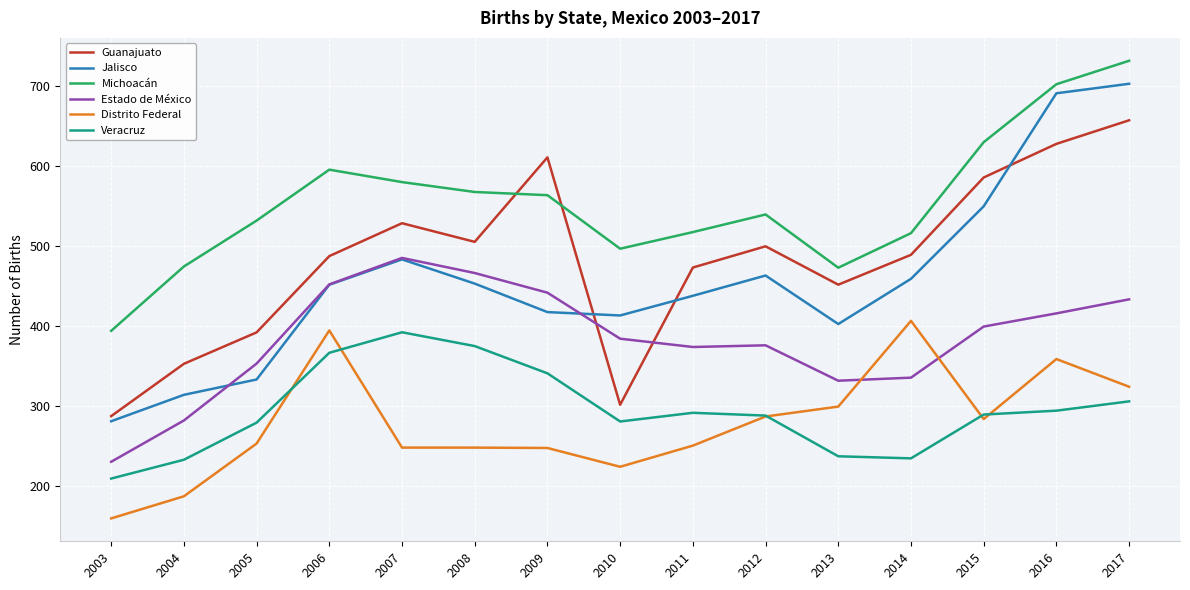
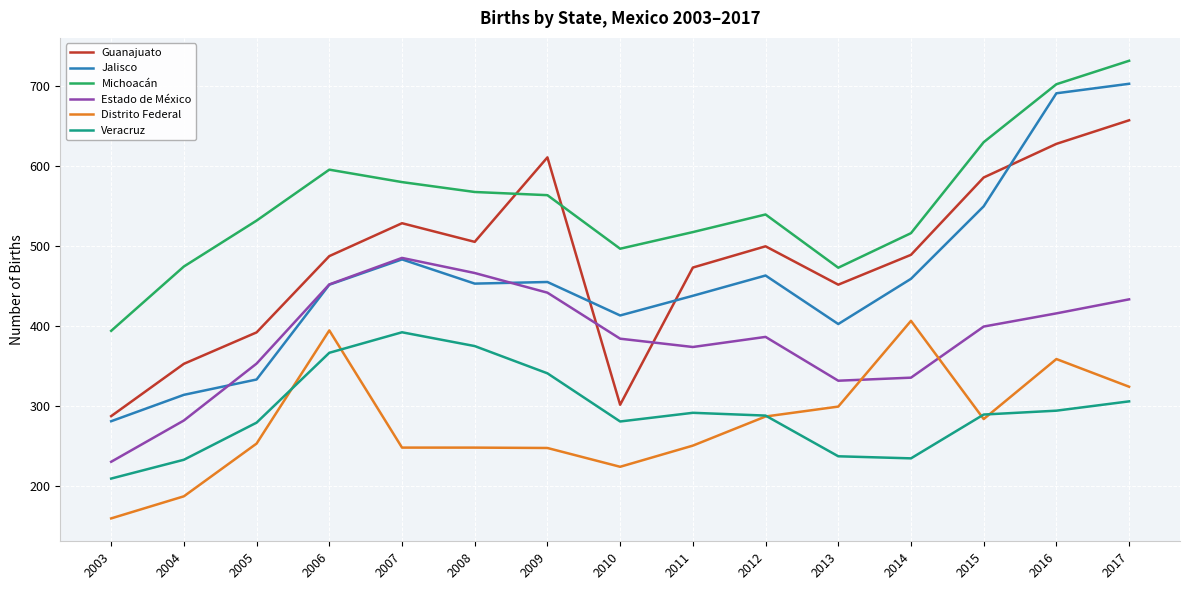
  {
    "Guanajuato": {
      "2003": 290,
      "2004": 350,
      "2005": 390,
      "2006": 490,
      "2007": 530,
      "2008": 510,
      "2009": 610,
      "2010": 300,
      "2011": 470,
      "2012": 500,
      "2013": 450,
      "2014": 490,
      "2015": 590,
      "2016": 630,
      "2017": 660
    },
    "Jalisco": {
      "2003": 280,
      "2004": 310,
      "2005": 330,
      "2008": 450,
-     "2009": 420,
+     "2009": 460,
      "2010": 410,
      "2011": 440,
      "2012": 460,
      "2013": 400,
      "2014": 460,
      "2015": 550,
      "2016": 690,
      "2017": 700
    },
    "Estado de México": {
      "2003": 230,
      "2004": 280,
      "2005": 350,
      "2008": 470,
      "2009": 440,
      "2010": 380,
      "2011": 370,
-     "2012": 380,
+     "2012": 390,
      "2013": 330,
      "2014": 340,
      "2015": 400,
      "2016": 420,
      "2017": 430
    },
    "Distrito Federal": {
      "2003": 160,
      "2004": 190,
      "2005": 250,
      "2006": 390,
      "2007": 250,
      "2008": 250,
      "2009": 250,
      "2010": 220,
      "2011": 250,
      "2013": 300,
      "2014": 410,
      "2015": 280,
      "2016": 360,
      "2017": 320
    }
  }
